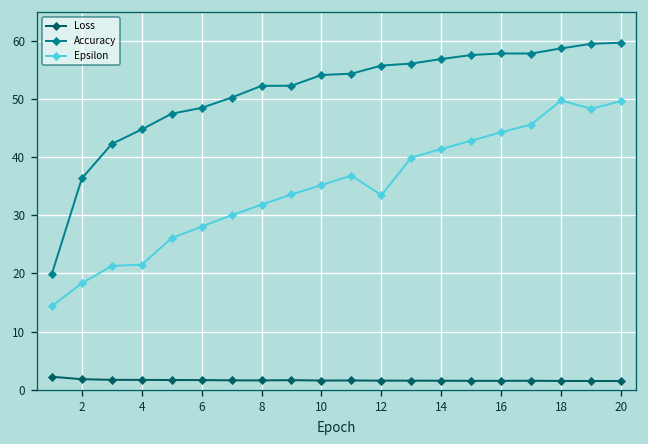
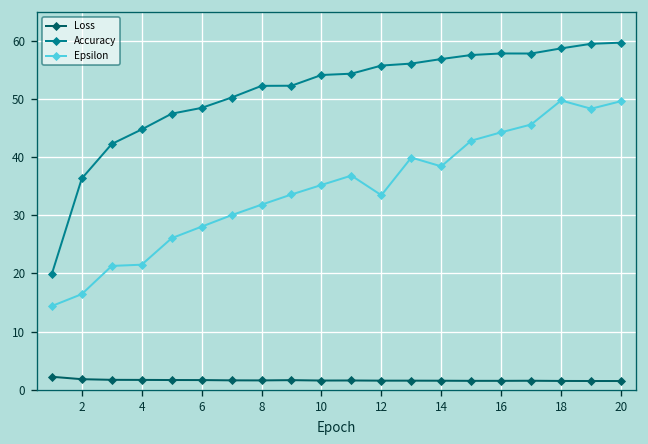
  {
    "Epsilon": {
-     "2": 18,
+     "2": 16,
      "4": 22,
      "6": 28,
      "8": 32,
      "10": 35,
      "12": 33,
-     "14": 41,
+     "14": 38,
      "16": 44,
      "18": 50,
      "20": 50
    }
  }
